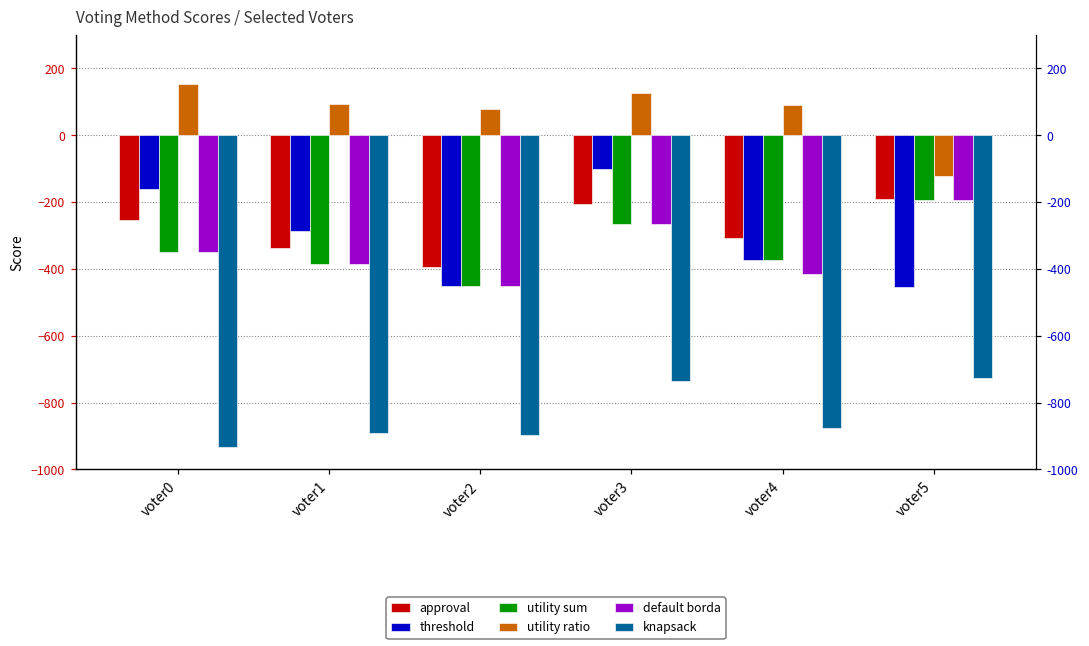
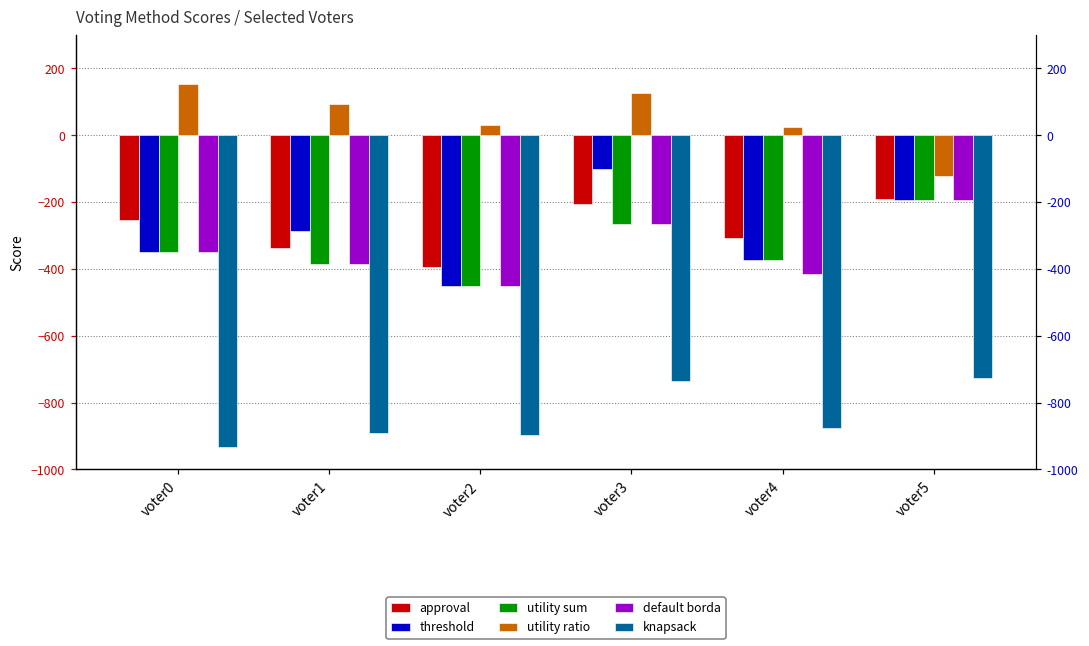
  {
    "approval": {
      "voter0": -250,
      "voter1": -340,
      "voter2": -390,
      "voter3": -210,
      "voter4": -310,
      "voter5": -190
    },
    "threshold": {
-     "voter0": -160,
+     "voter0": -350,
      "voter1": -290,
      "voter2": -450,
      "voter3": -100,
      "voter4": -370,
-     "voter5": -460
+     "voter5": -190
    },
    "utility sum": {
      "voter0": -350,
      "voter1": -390,
      "voter2": -450,
      "voter3": -270,
      "voter4": -370,
      "voter5": -190
    },
    "utility ratio": {
      "voter0": 150,
      "voter1": 90,
-     "voter2": 80,
+     "voter2": 30,
      "voter3": 130,
-     "voter4": 90,
+     "voter4": 20,
      "voter5": -120
    },
    "default borda": {
      "voter0": -350,
      "voter1": -390,
      "voter2": -450,
      "voter3": -270,
      "voter4": -420,
      "voter5": -190
    },
    "knapsack": {
      "voter0": -930,
      "voter1": -890,
      "voter2": -900,
      "voter3": -740,
      "voter4": -880,
      "voter5": -730
    }
  }
